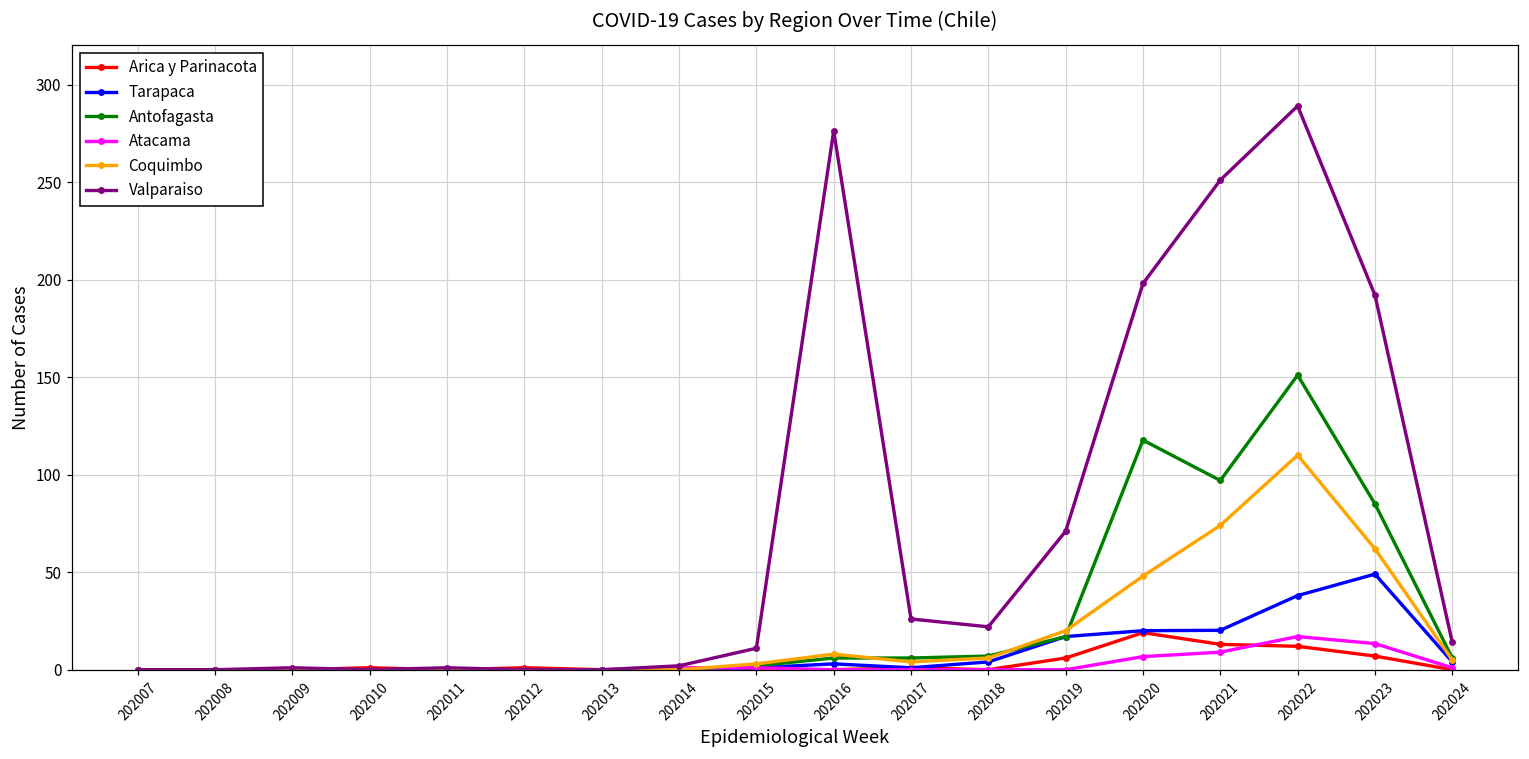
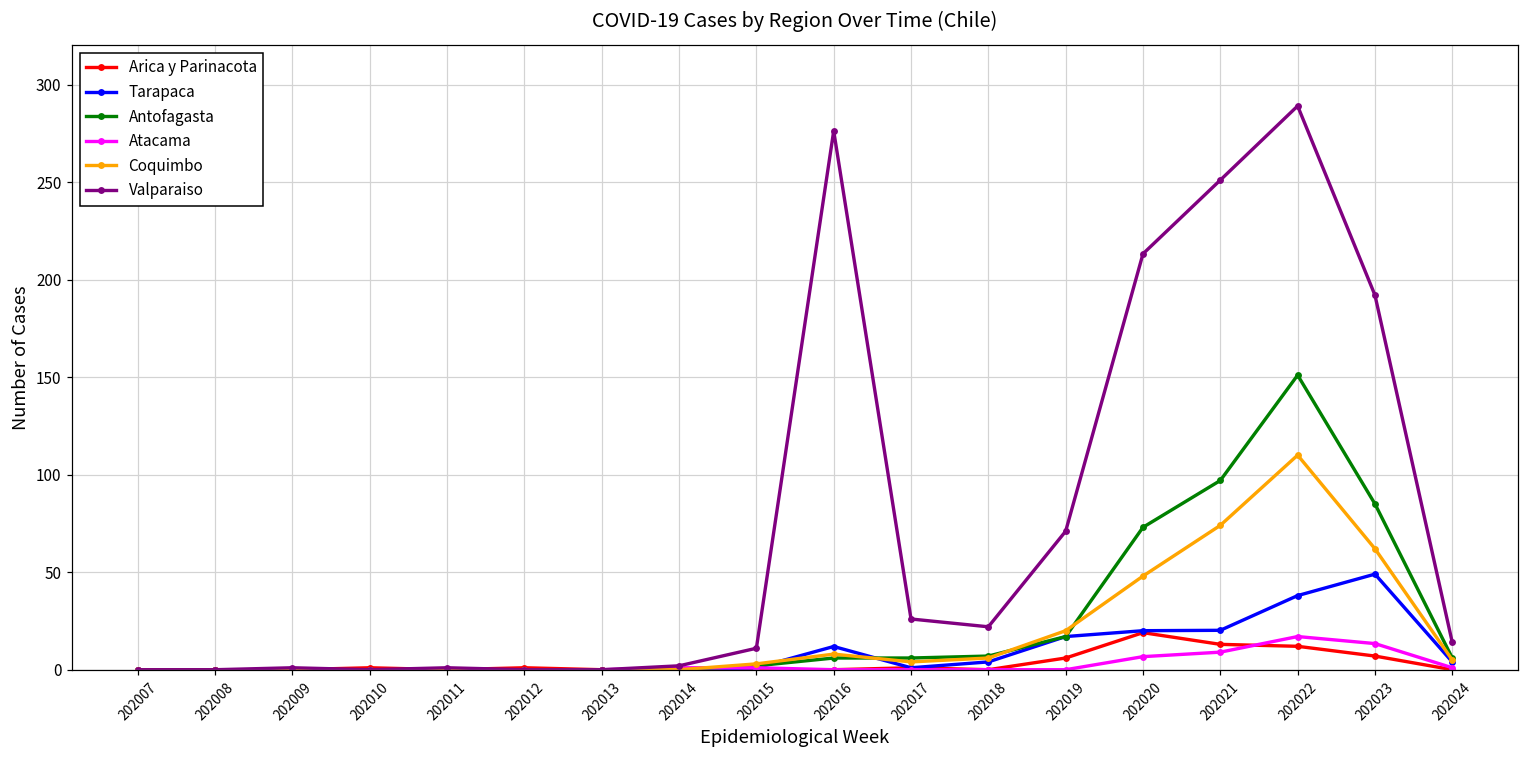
  {
    "Arica y Parinacota": {
      "202019": 6,
      "202021": 13,
      "202022": 12,
      "202023": 7
    },
    "Tarapaca": {
-     "202016": 3,
+     "202016": 12,
      "202018": 4,
      "202021": 20,
      "202022": 38,
      "202023": 49
    },
    "Antofagasta": {
      "202016": 6,
      "202017": 6,
-     "202020": 118,
+     "202020": 73,
      "202021": 97,
      "202022": 151,
      "202023": 85
    },
    "Atacama": {
      "202019": 0,
      "202020": 7,
      "202021": 9,
      "202022": 17,
      "202023": 13
    },
    "Coquimbo": {
      "202016": 8,
      "202017": 4,
      "202019": 20,
      "202020": 48,
      "202021": 74,
      "202022": 110,
      "202023": 62
    },
    "Valparaiso": {
      "202015": 11,
      "202016": 276,
      "202017": 26,
      "202018": 22,
      "202019": 71,
-     "202020": 198,
+     "202020": 213,
      "202021": 251,
      "202022": 289,
      "202023": 192,
      "202024": 14
    }
  }
